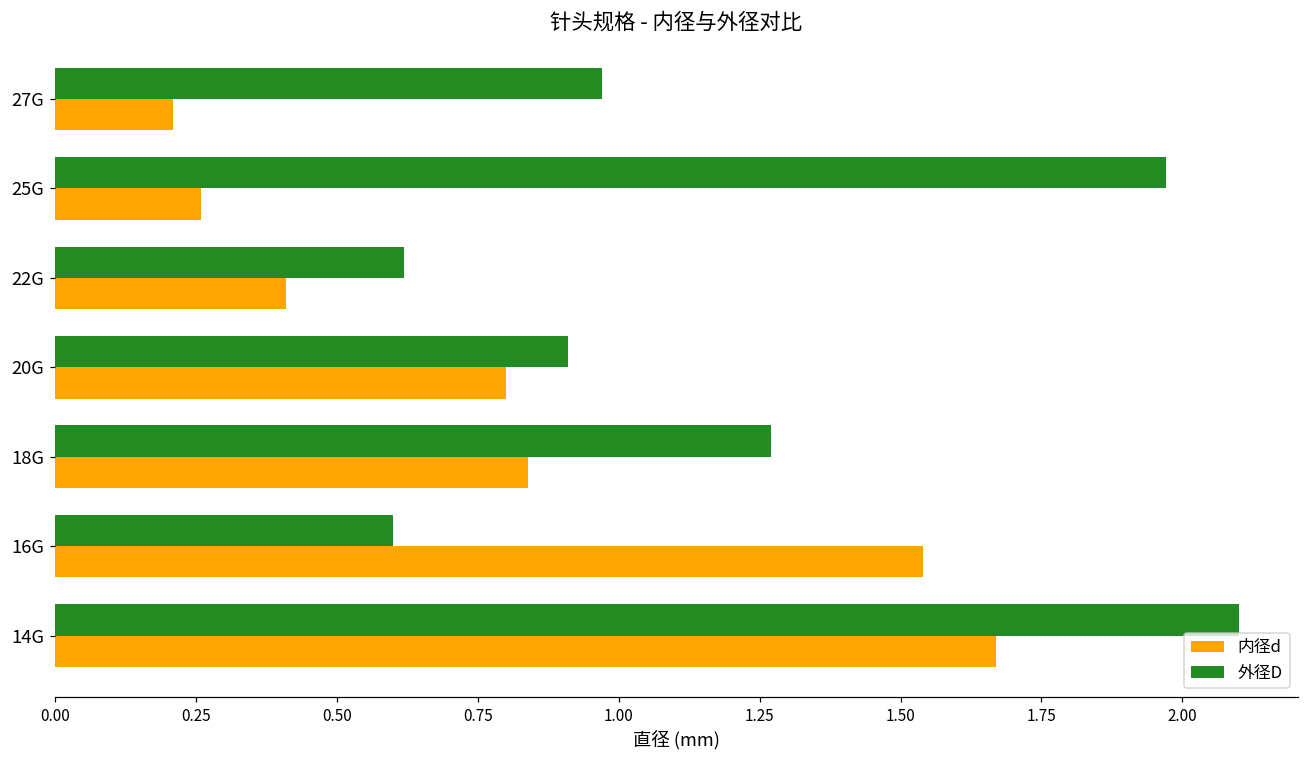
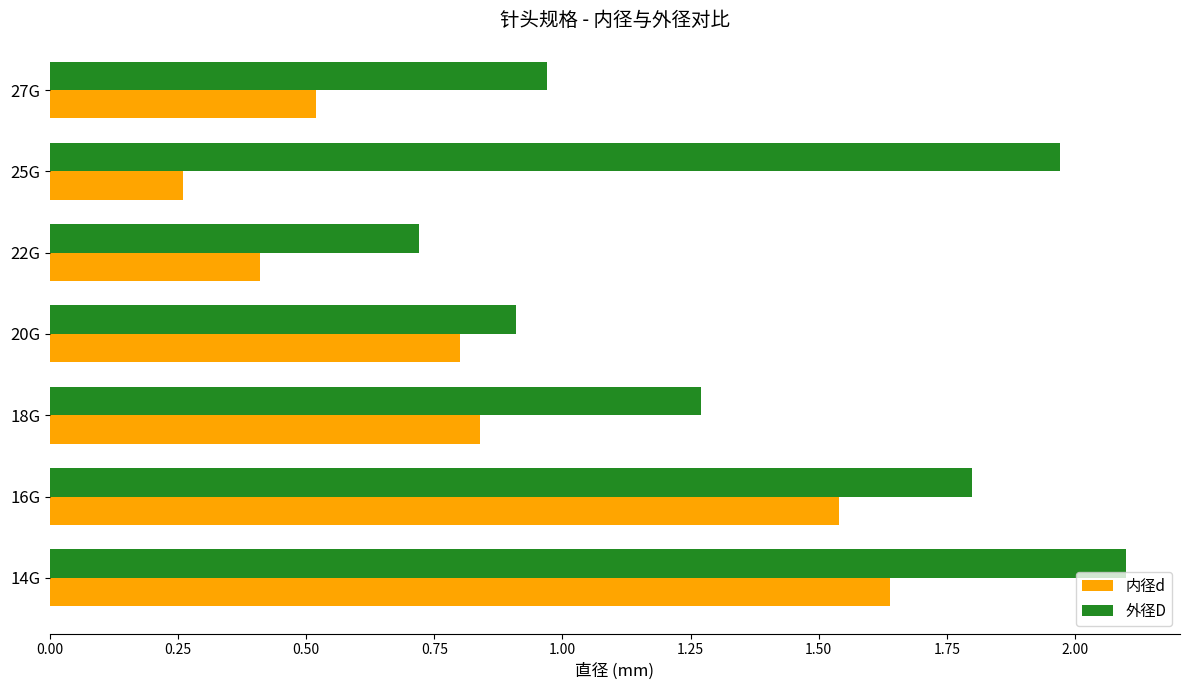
  {
    "内径d": {
-     "27G": 0.21,
+     "27G": 0.52,
      "25G": 0.26,
      "22G": 0.41,
      "20G": 0.80,
      "18G": 0.84,
      "16G": 1.54,
-     "14G": 1.67
+     "14G": 1.64
    },
    "外径D": {
      "27G": 0.97,
      "25G": 1.97,
-     "22G": 0.62,
+     "22G": 0.72,
      "20G": 0.91,
      "18G": 1.27,
-     "16G": 0.6,
+     "16G": 1.8,
      "14G": 2.10
    }
  }
